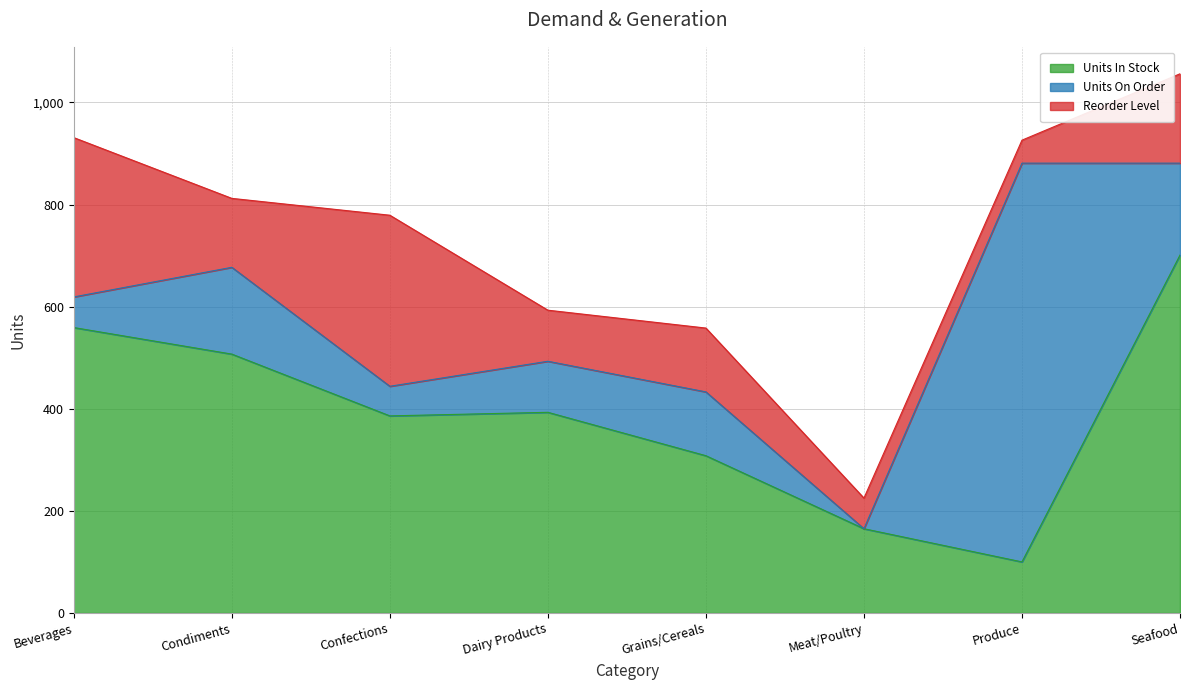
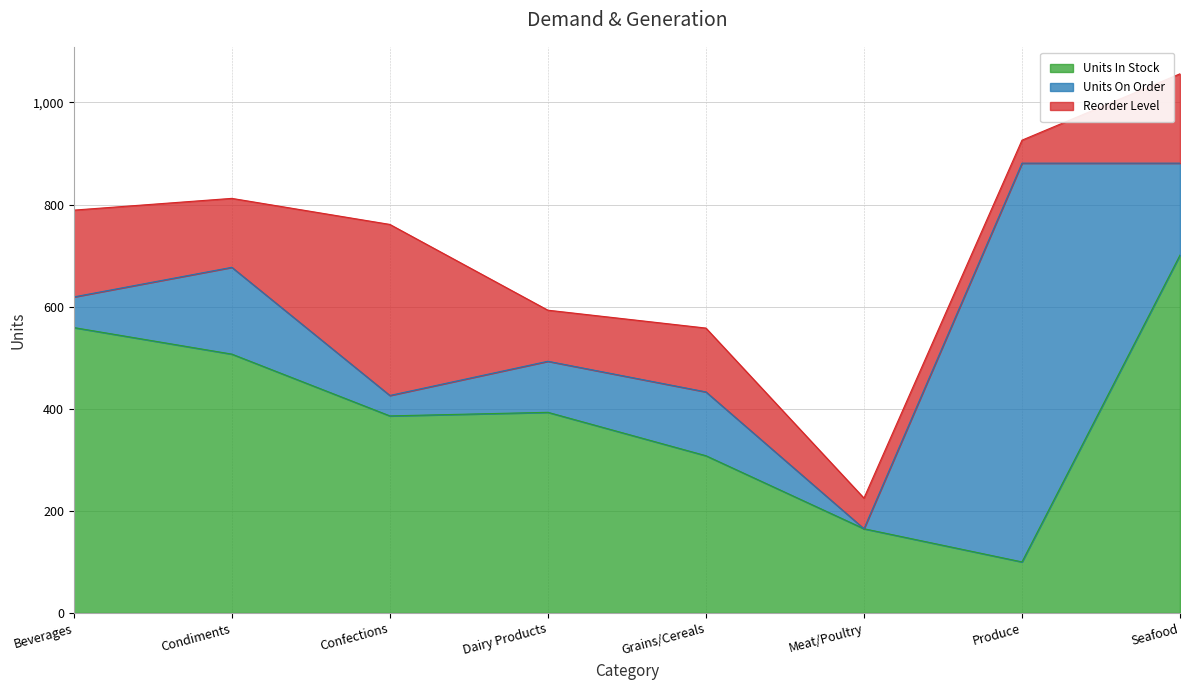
  {
    "Units In Stock": {
      "Beverages": 560,
      "Condiments": 510,
      "Confections": 390,
      "Dairy Products": 390,
      "Grains/Cereals": 310,
      "Produce": 100,
      "Seafood": 700
    },
    "Units On Order": {
      "Beverages": 60,
      "Condiments": 170,
-     "Confections": 60,
+     "Confections": 40,
      "Dairy Products": 100,
      "Grains/Cereals": 130,
      "Produce": 780,
      "Seafood": 180
    },
    "Reorder Level": {
-     "Beverages": 310,
+     "Beverages": 170,
      "Condiments": 140,
      "Confections": 340,
      "Dairy Products": 100,
      "Grains/Cereals": 130,
      "Meat/Poultry": 60,
      "Produce": 50,
      "Seafood": 180
    }
  }
